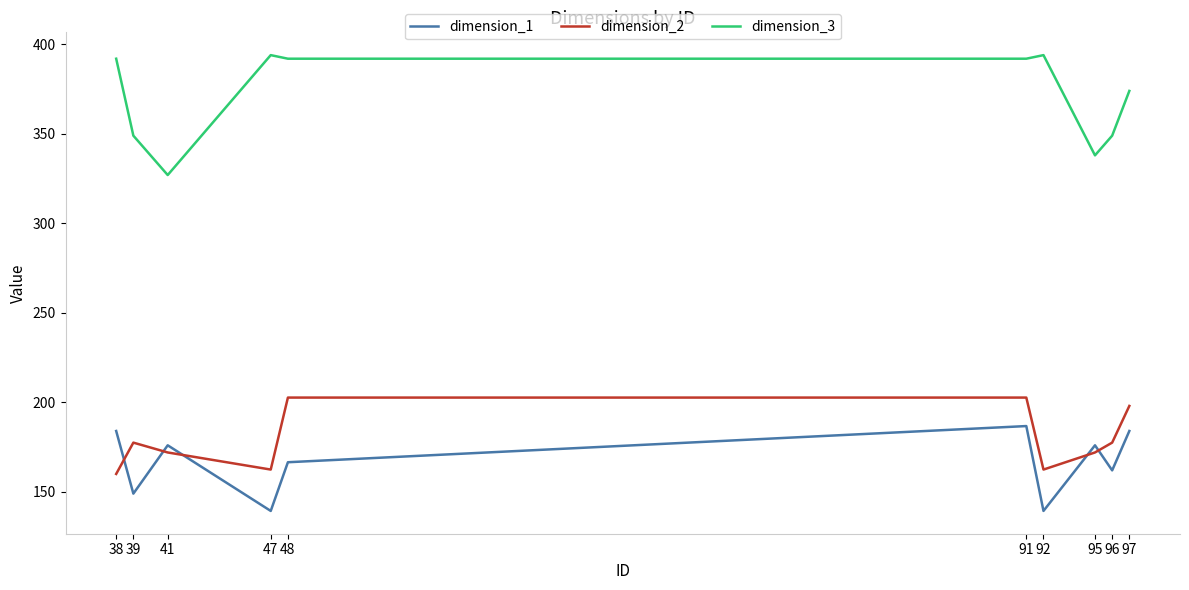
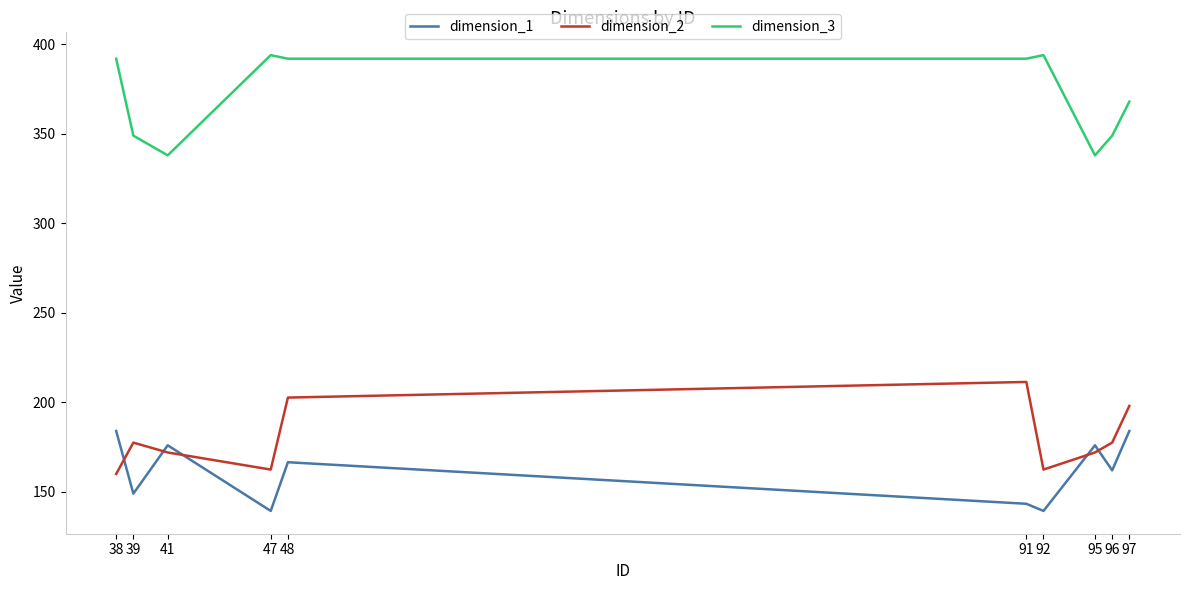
  {
    "dimension_1": {
      "38": 184,
      "39": 149,
      "41": 176,
      "47": 139,
      "48": 167,
-     "91": 187,
+     "91": 143,
      "92": 139,
      "95": 176,
      "96": 162,
      "97": 184
    },
    "dimension_2": {
      "38": 160,
      "39": 178,
      "41": 172,
      "47": 162,
      "48": 203,
-     "91": 203,
+     "91": 211,
      "92": 162,
      "95": 172,
      "96": 178,
      "97": 198
    },
    "dimension_3": {
      "38": 392,
      "39": 349,
-     "41": 327,
+     "41": 338,
      "47": 394,
      "48": 392,
      "91": 392,
      "92": 394,
      "95": 338,
      "96": 349,
-     "97": 374
+     "97": 368
    }
  }
